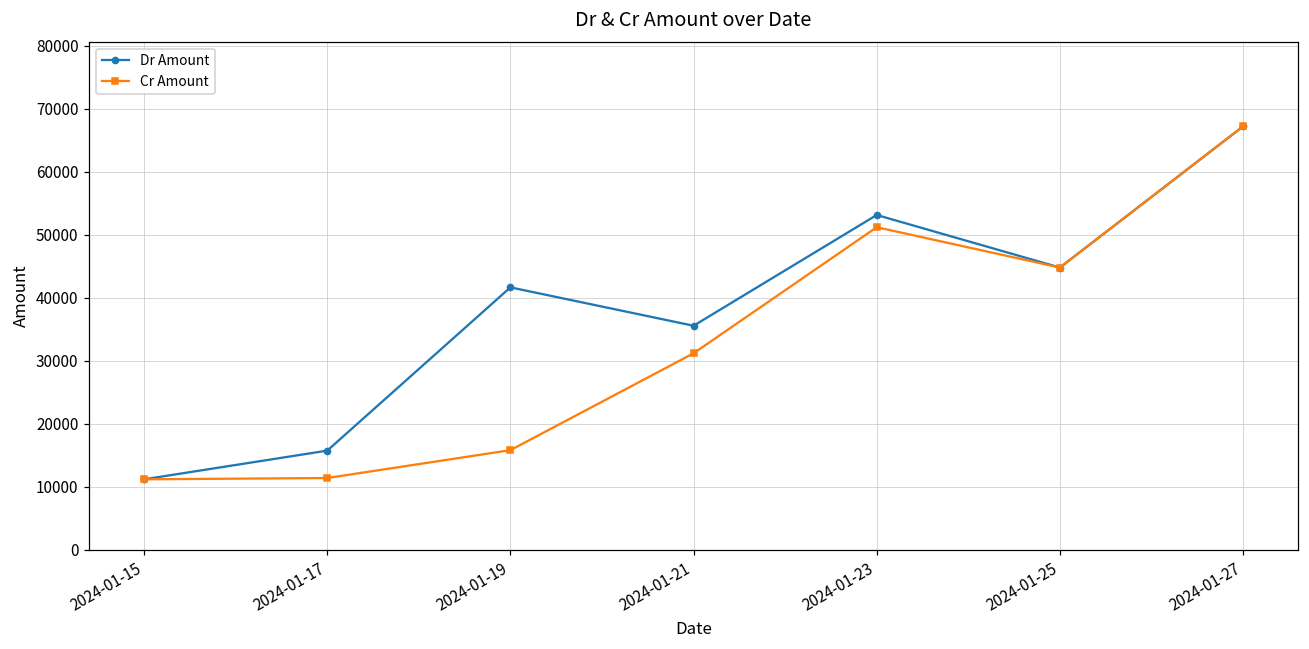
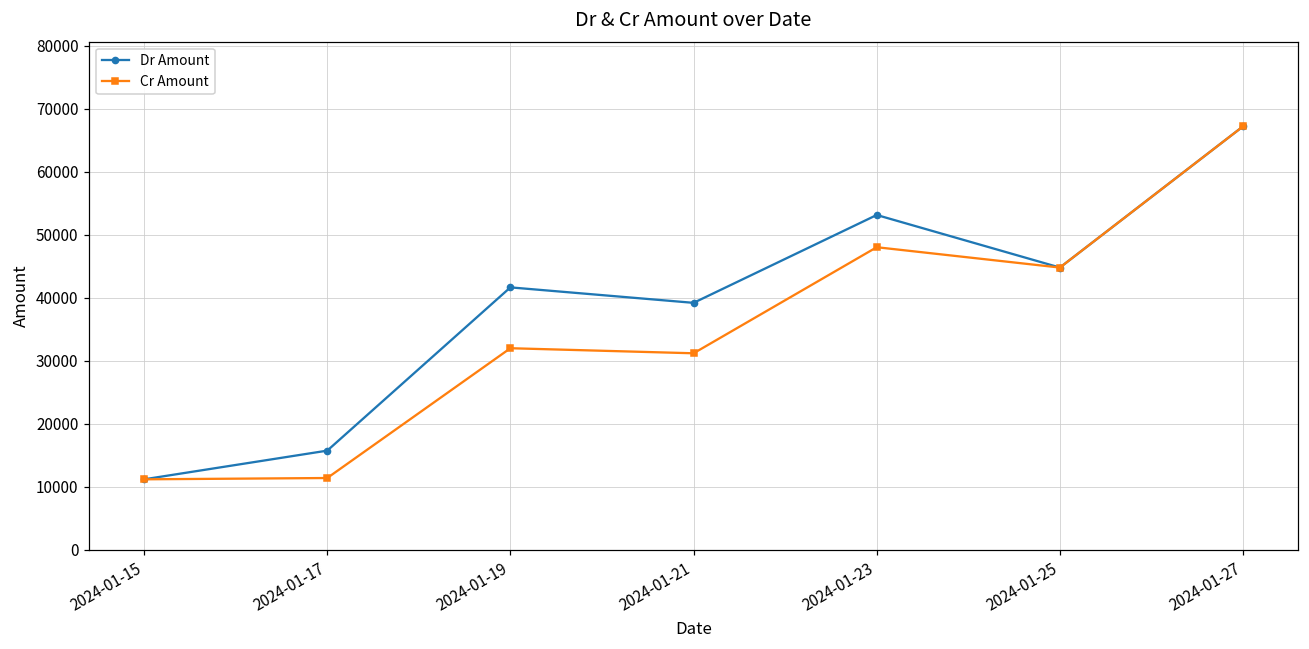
  {
    "Dr Amount": {
      "2024-01-17": 16000,
      "2024-01-19": 42000,
-     "2024-01-21": 36000,
+     "2024-01-21": 39000,
      "2024-01-23": 53000
    },
    "Cr Amount": {
      "2024-01-17": 11000,
-     "2024-01-19": 16000,
+     "2024-01-19": 32000,
      "2024-01-21": 31000,
-     "2024-01-23": 51000
+     "2024-01-23": 48000
    }
  }
